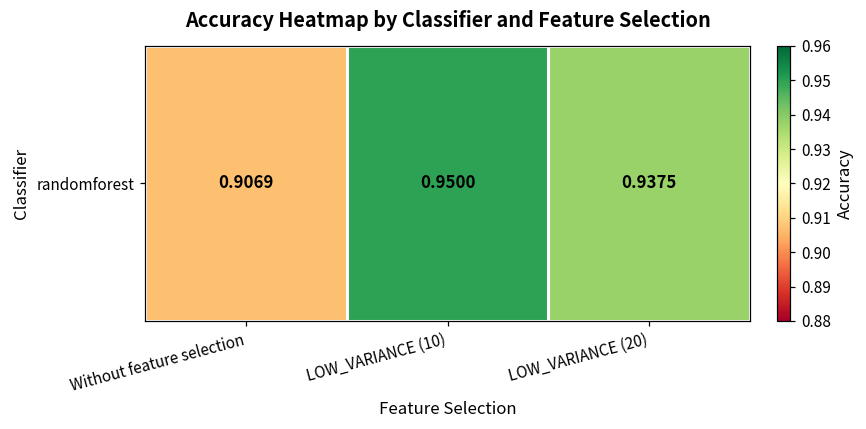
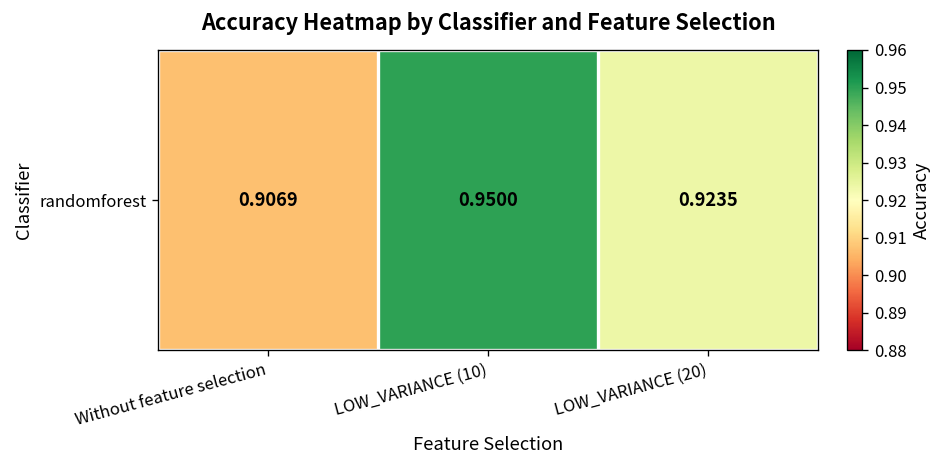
  {
    "randomforest": {
      "Without feature selection": 0.9069,
      "LOW_VARIANCE (10)": 0.9500,
-     "LOW_VARIANCE (20)": 0.9375
+     "LOW_VARIANCE (20)": 0.9235
    }
  }
